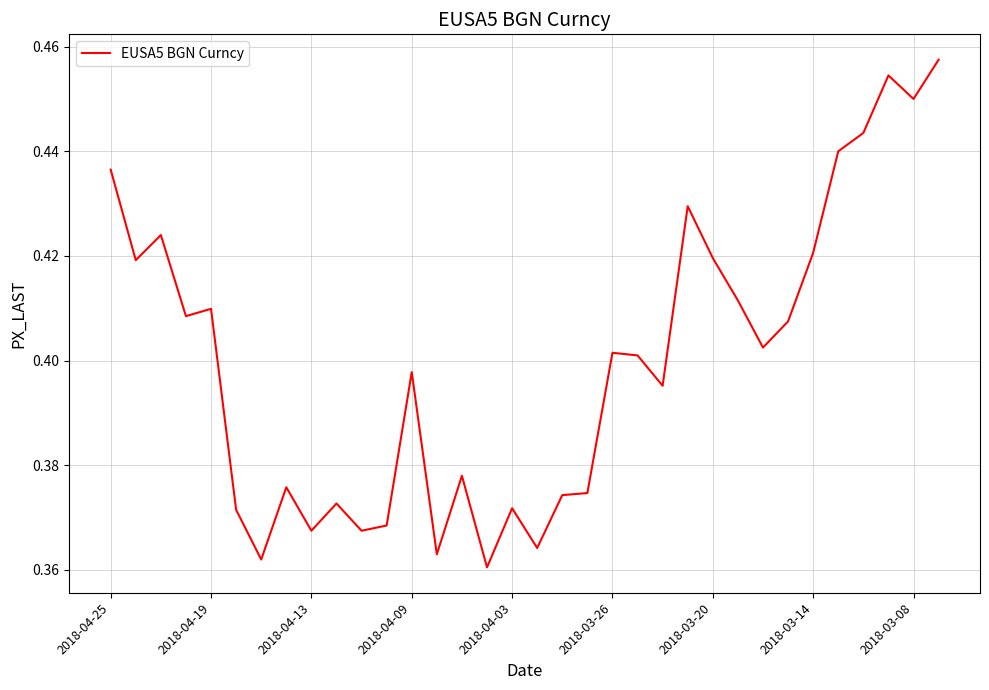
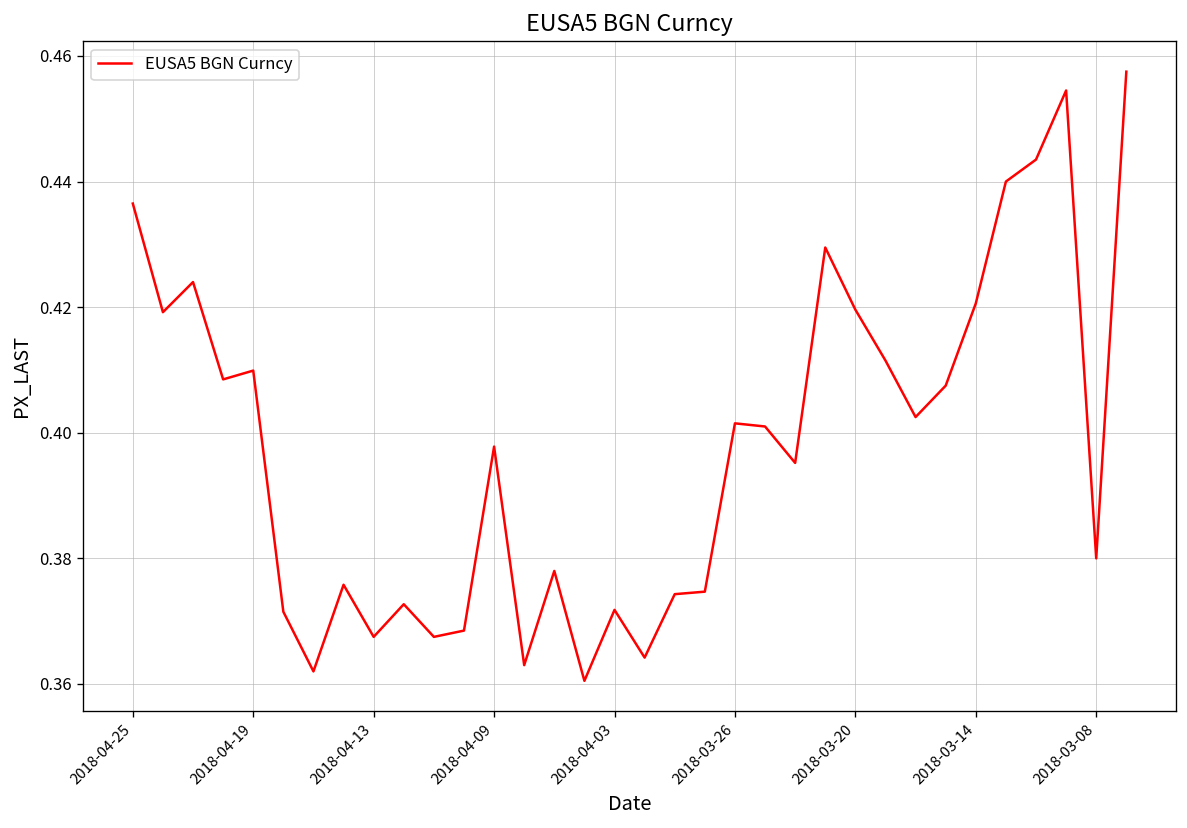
  {
    "2018-04-25": 0.437,
    "2018-04-19": 0.41,
    "2018-04-13": 0.368,
    "2018-04-09": 0.398,
    "2018-04-03": 0.372,
    "2018-03-26": 0.402,
    "2018-03-20": 0.42,
    "2018-03-14": 0.421,
-   "2018-03-08": 0.45
+   "2018-03-08": 0.38
  }
